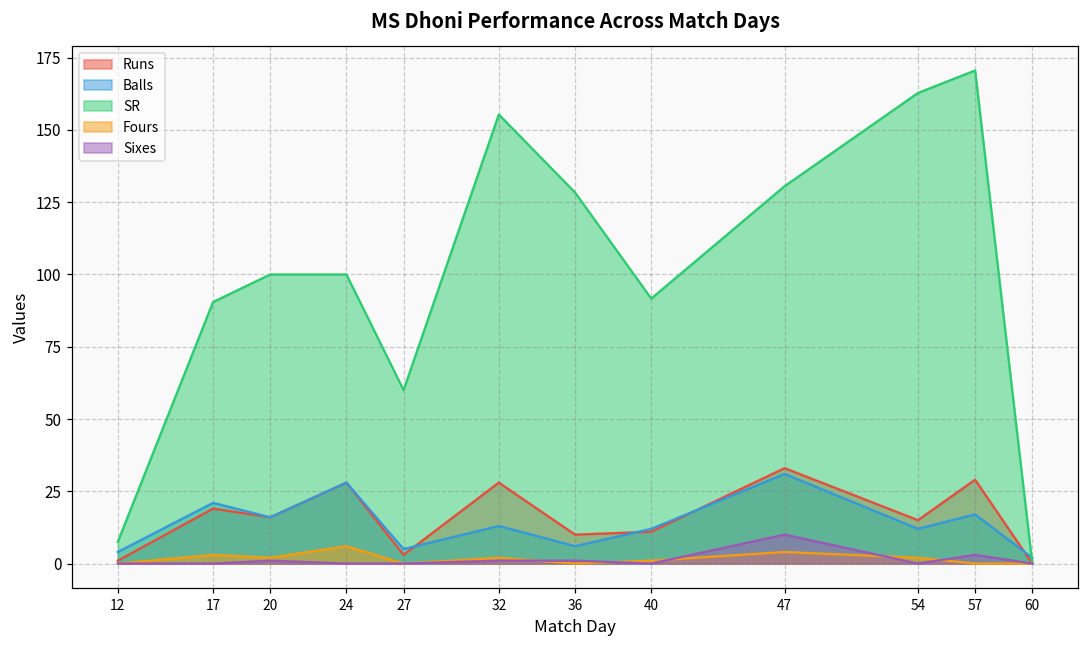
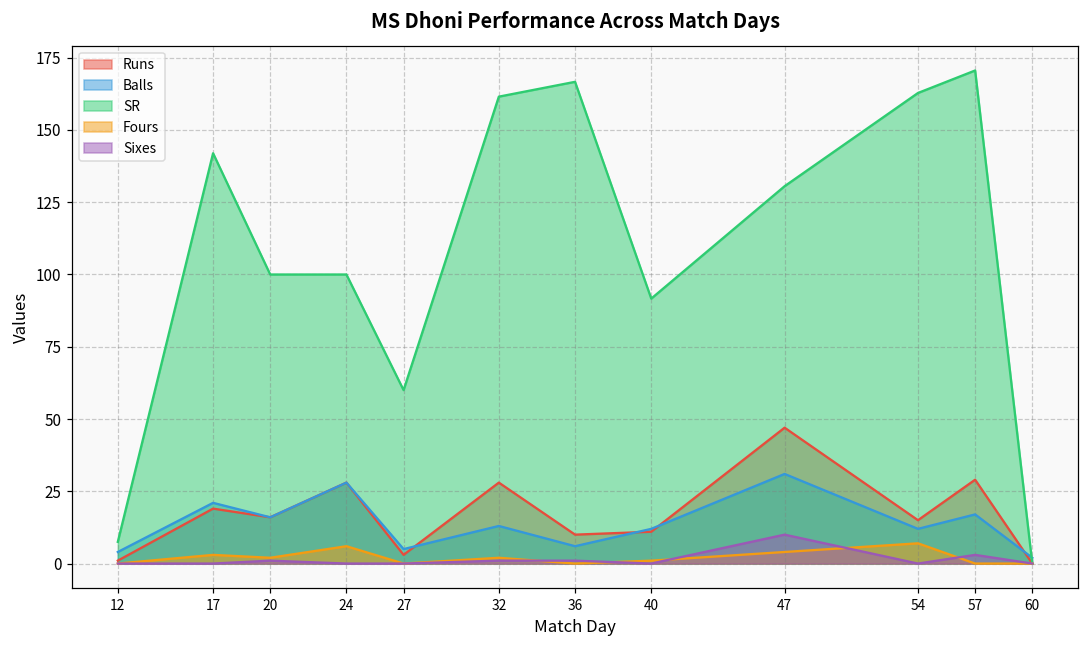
  {
    "Runs": {
      "12": 1,
      "17": 19,
      "27": 3,
      "32": 28,
      "36": 10,
      "40": 11,
-     "47": 33,
+     "47": 47,
      "54": 15,
      "57": 29
    },
    "Balls": {
      "12": 4,
      "17": 21,
      "27": 5,
      "32": 13,
      "36": 6,
      "40": 12,
      "47": 31,
      "54": 12,
      "57": 17,
      "60": 2
    },
    "SR": {
      "12": 8,
-     "17": 90,
+     "17": 142,
      "20": 100,
      "24": 100,
      "27": 60,
-     "32": 155,
-     "36": 128,
+     "32": 162,
+     "36": 167,
      "40": 92,
      "47": 131,
      "54": 163,
      "57": 171
    },
    "Fours": {
      "17": 3,
      "20": 2,
      "24": 6,
      "32": 2,
      "36": 0,
      "40": 1,
      "47": 4,
-     "54": 2,
+     "54": 7,
      "57": 0
    },
    "Sixes": {
      "17": 0,
      "20": 1,
      "24": 0,
      "32": 1,
      "36": 1,
      "40": 0,
      "47": 10,
      "54": 0,
      "57": 3
    }
  }
